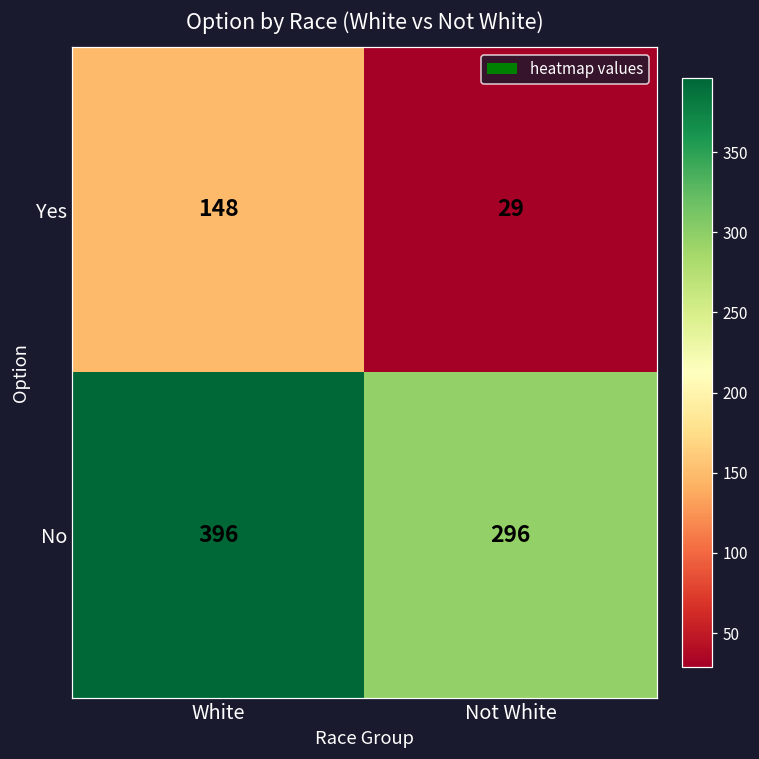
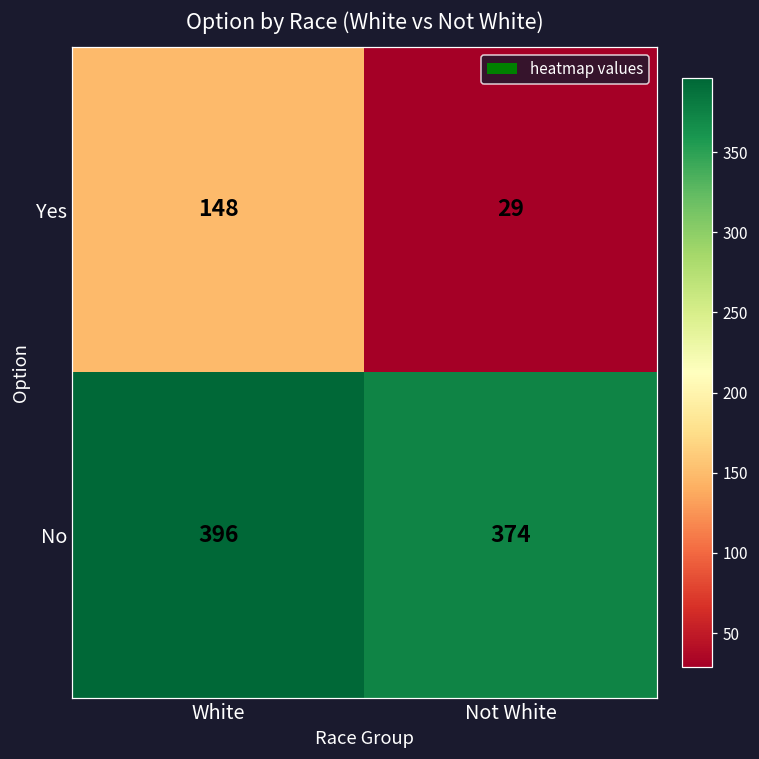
  {
    "Yes": {
      "White": 148,
      "Not White": 29
    },
    "No": {
      "White": 396,
-     "Not White": 296
+     "Not White": 374
    }
  }
